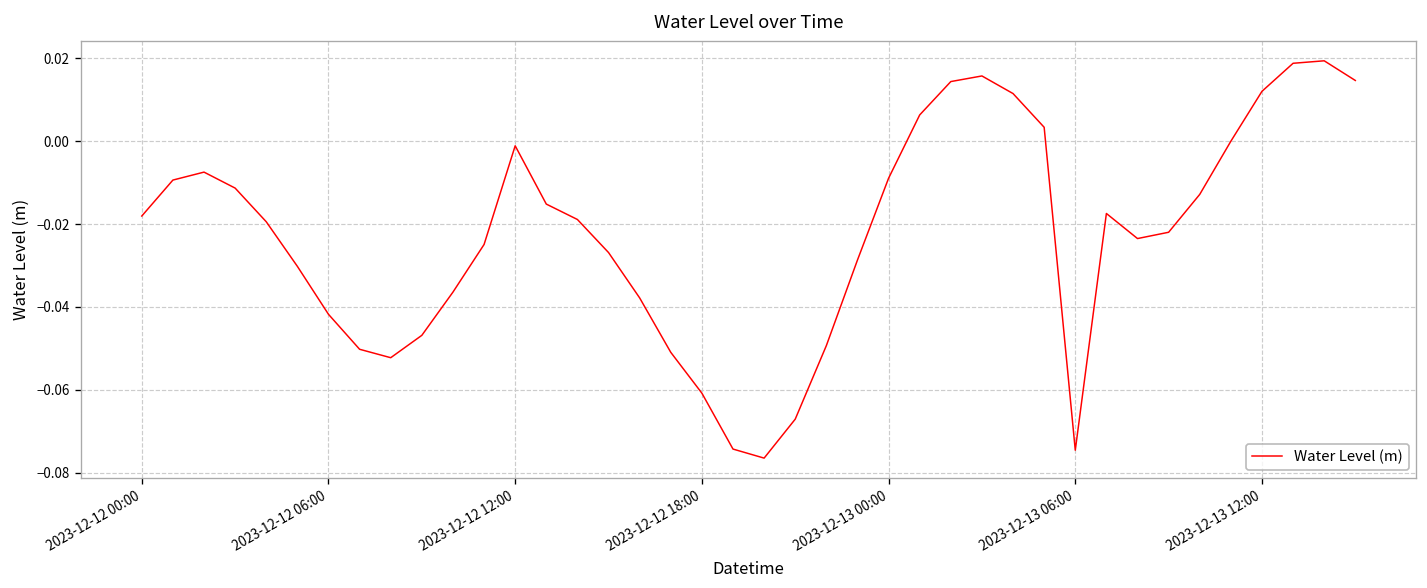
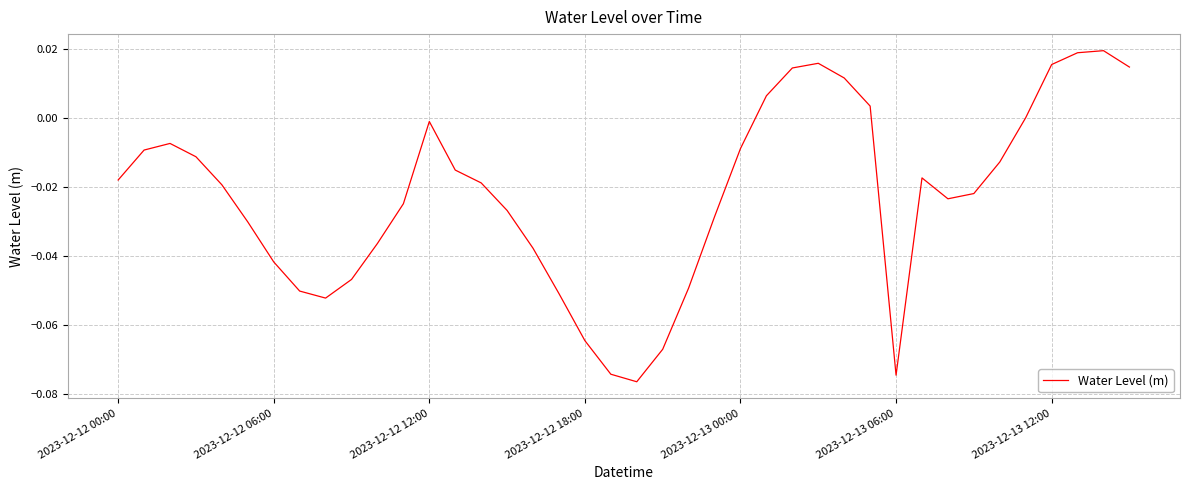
  {
    "2023-12-12 00:00": -0.018,
    "2023-12-12 06:00": -0.042,
    "2023-12-12 12:00": -0.001,
-   "2023-12-12 18:00": -0.061,
+   "2023-12-12 18:00": -0.065,
    "2023-12-13 00:00": -0.009,
    "2023-12-13 06:00": -0.075,
-   "2023-12-13 12:00": 0.012
+   "2023-12-13 12:00": 0.015
  }
